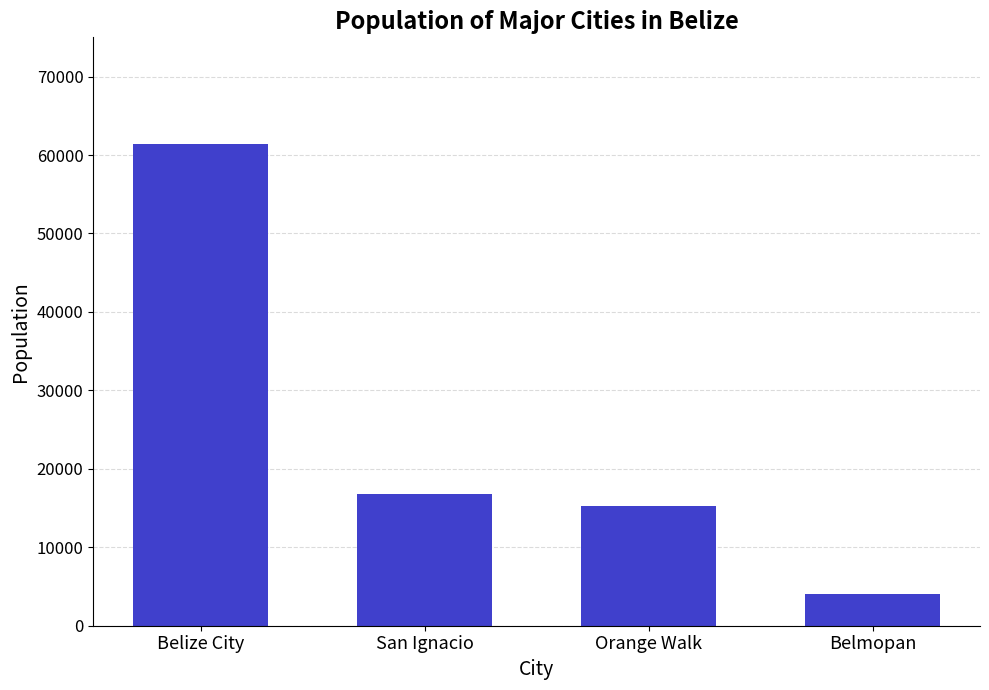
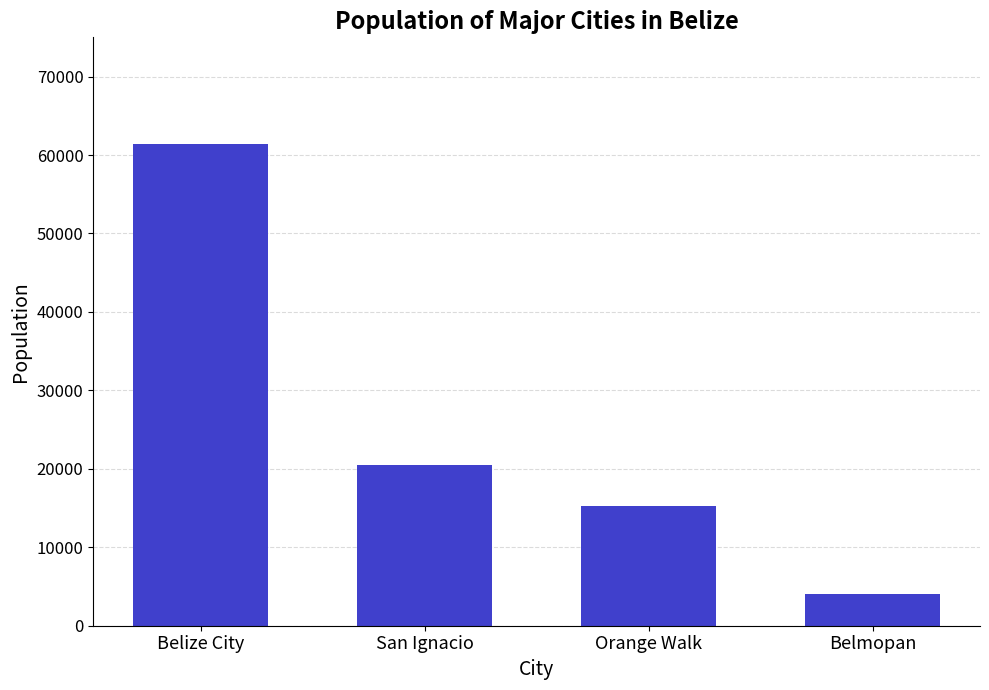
  {
    "Belize City": 61000,
-   "San Ignacio": 17000,
+   "San Ignacio": 21000,
    "Orange Walk": 15000,
    "Belmopan": 4000
  }
